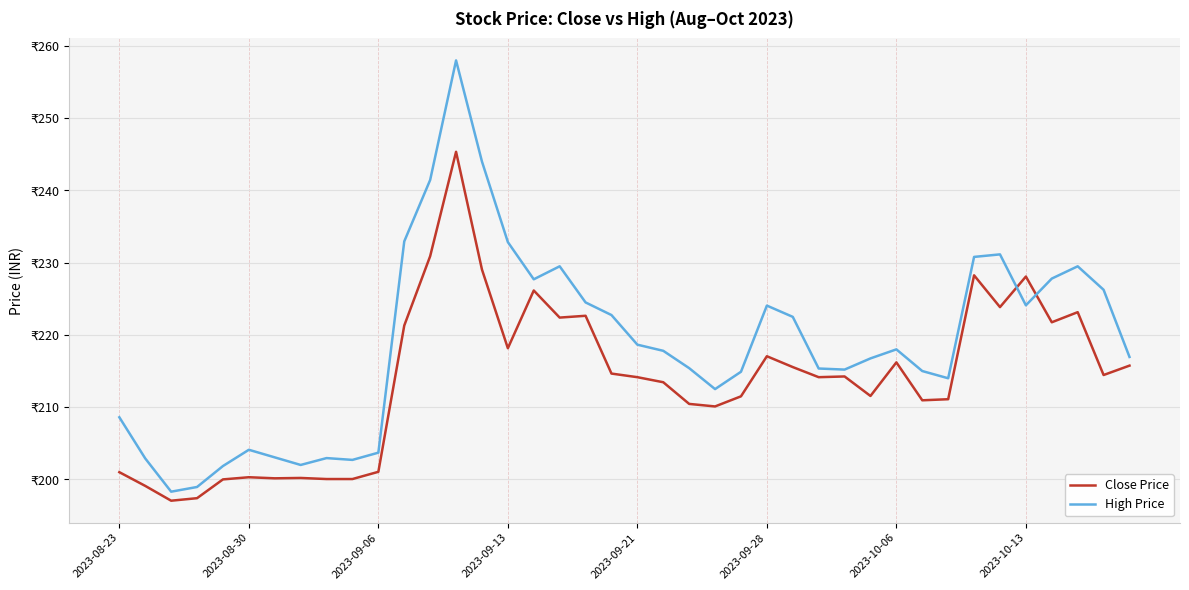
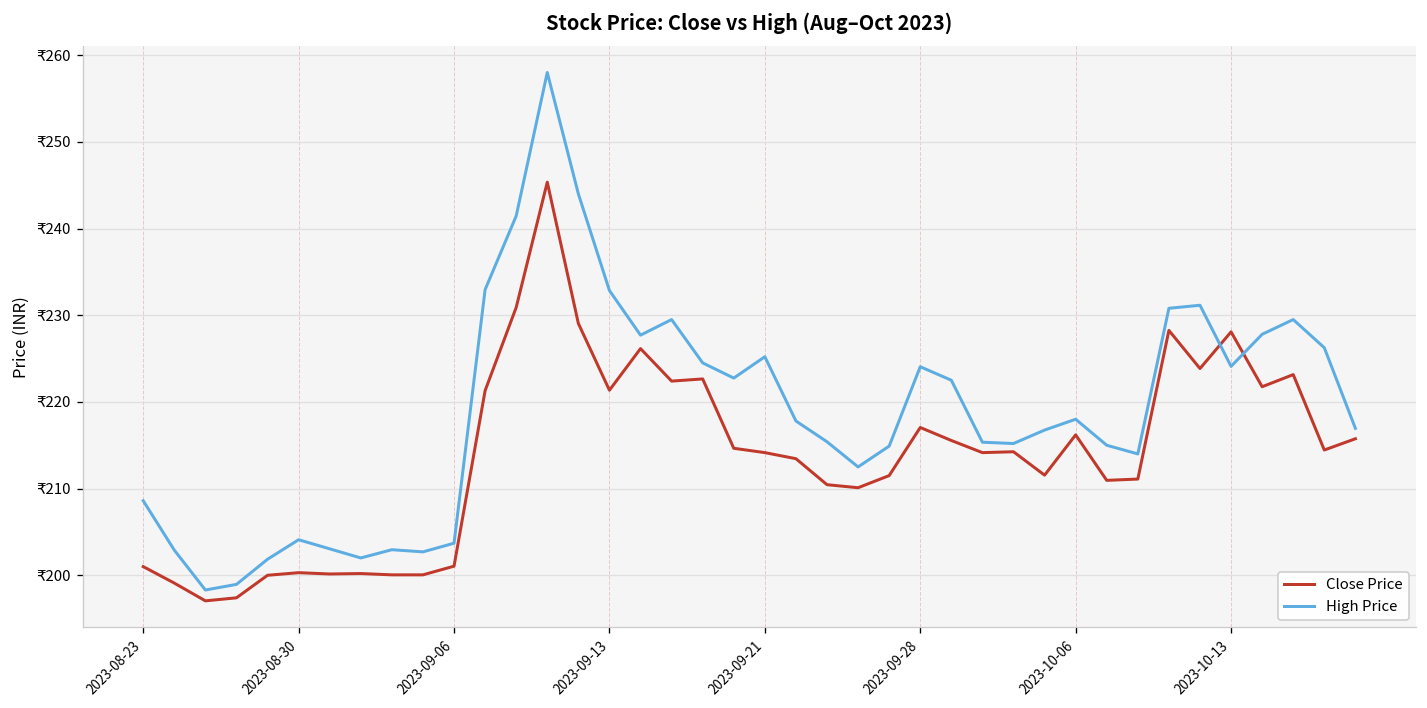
  {
    "Close Price": {
      "2023-08-23": "₹201",
      "2023-08-30": "₹200",
      "2023-09-06": "₹201",
-     "2023-09-13": "₹218",
+     "2023-09-13": "₹221",
      "2023-09-21": "₹214",
      "2023-09-28": "₹217",
      "2023-10-06": "₹216",
      "2023-10-13": "₹228"
    },
    "High Price": {
      "2023-08-23": "₹209",
      "2023-08-30": "₹204",
      "2023-09-06": "₹204",
      "2023-09-13": "₹233",
-     "2023-09-21": "₹219",
+     "2023-09-21": "₹225",
      "2023-09-28": "₹224",
      "2023-10-06": "₹218",
      "2023-10-13": "₹224"
    }
  }
